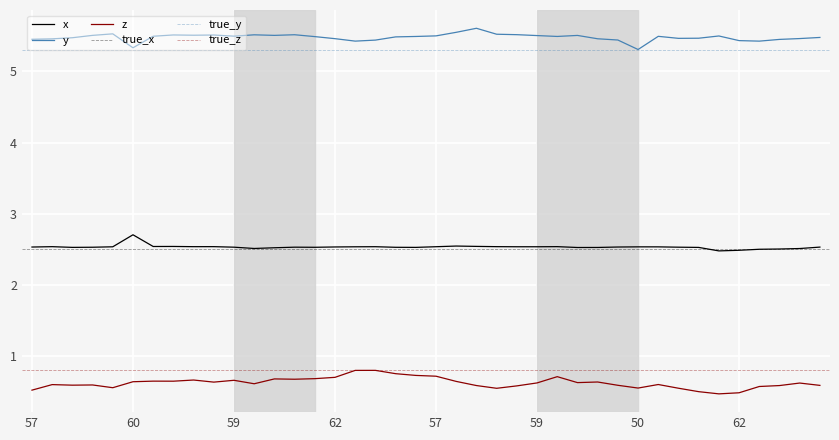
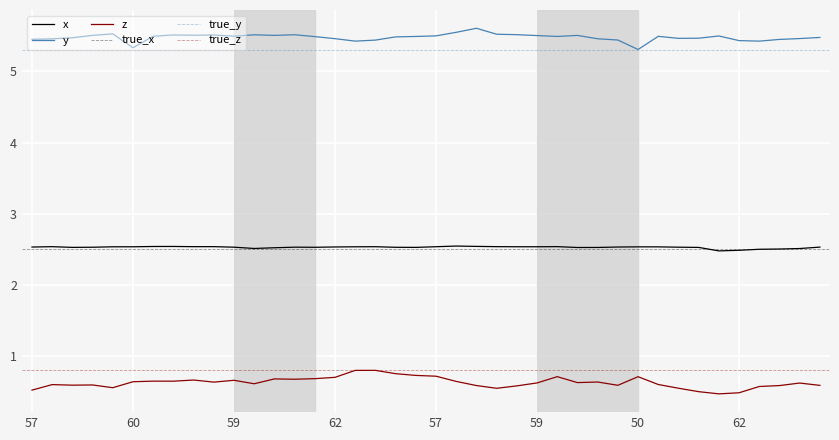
  {
    "x": {
-     "60": 2.7,
+     "60": 2.5,
      "50": 2.5
    },
    "y": {
      "50": 5.3
    },
    "z": {
      "60": 0.6,
-     "50": 0.5
+     "50": 0.7
    }
  }
